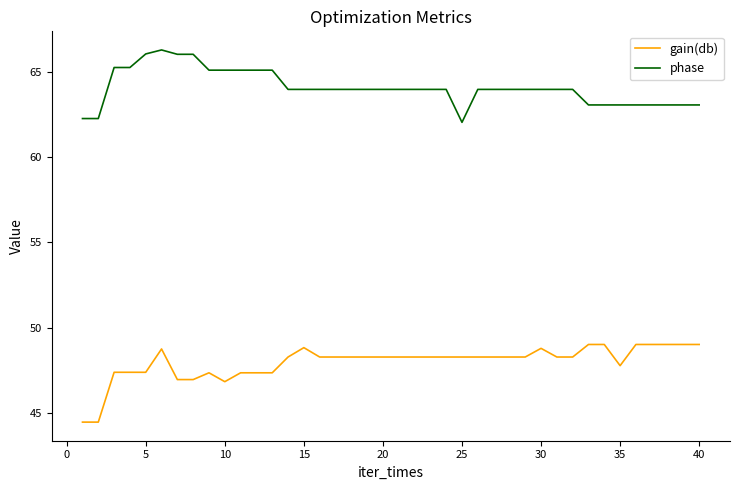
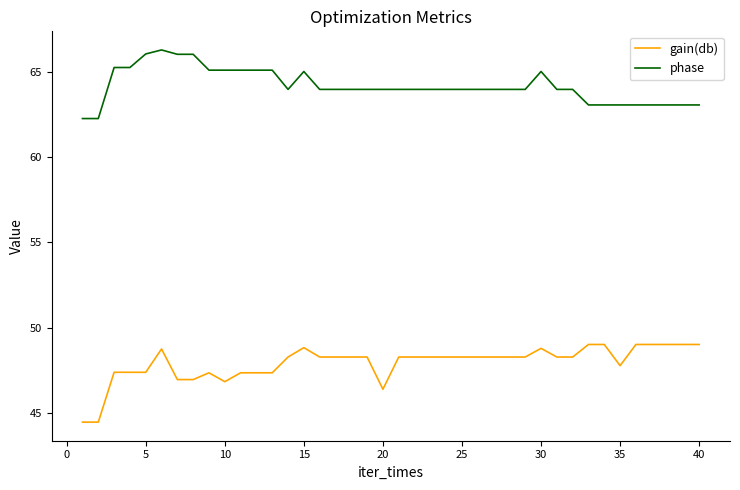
  {
    "gain(db)": {
      "5": 47.4,
      "10": 46.8,
      "15": 48.8,
-     "20": 48.3,
+     "20": 46.4,
      "25": 48.3,
      "30": 48.8,
      "35": 47.8,
      "40": 49.0
    },
    "phase": {
      "5": 66.1,
      "10": 65.1,
-     "15": 64.0,
+     "15": 65.0,
      "20": 64.0,
-     "25": 62.1,
-     "30": 64.0,
+     "25": 64.0,
+     "30": 65.0,
      "35": 63.1,
      "40": 63.1
    }
  }
